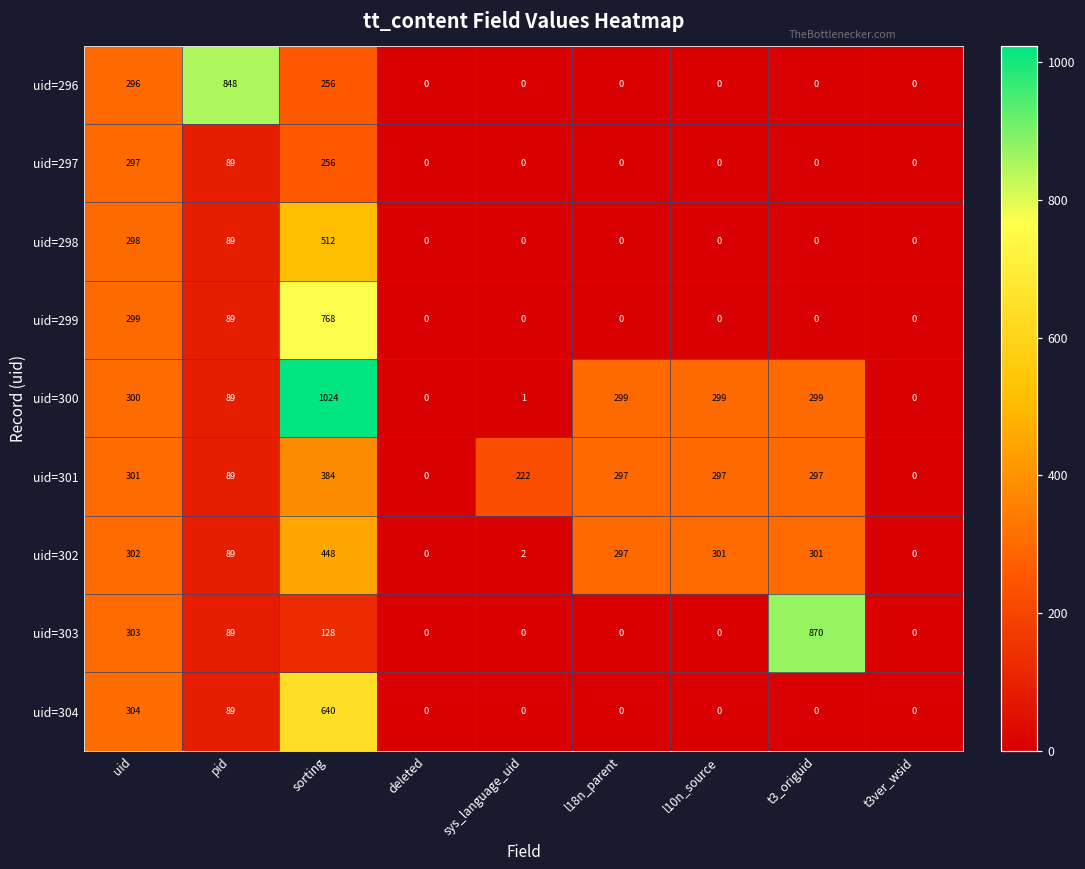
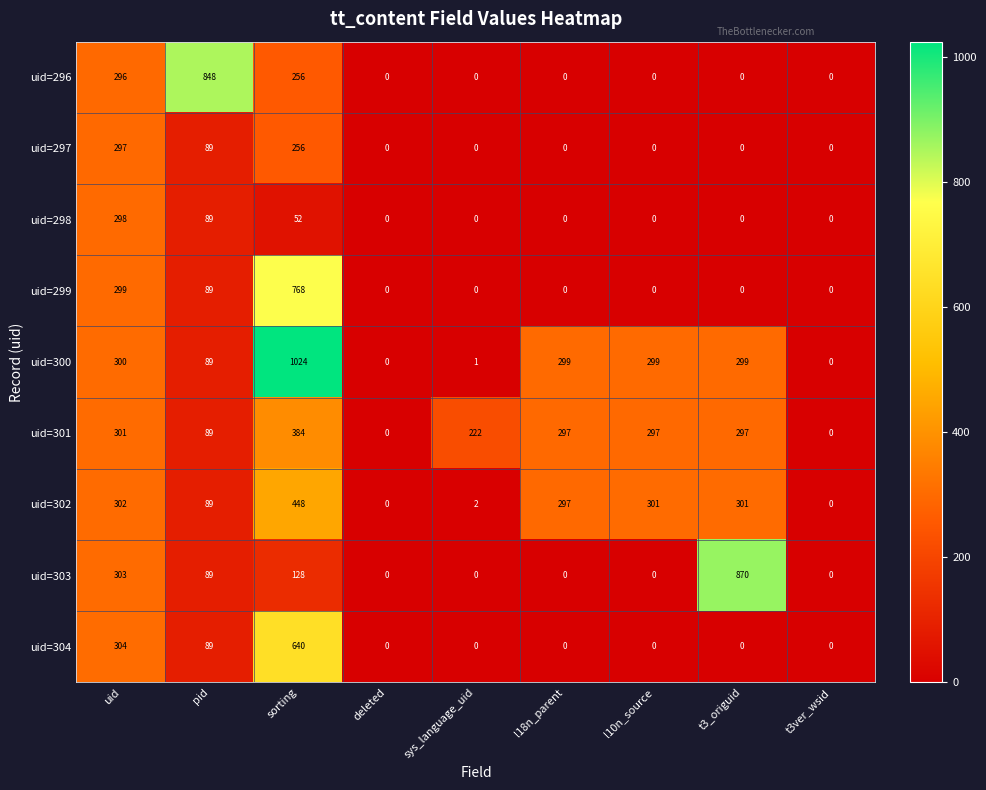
  {
    "uid=296": {
      "uid": 296,
      "pid": 848,
      "sorting": 256,
      "deleted": 0,
      "sys_language_uid": 0,
      "l18n_parent": 0,
      "l10n_source": 0,
      "t3_origuid": 0,
      "t3ver_wsid": 0
    },
    "uid=297": {
      "uid": 297,
      "pid": 89,
      "sorting": 256,
      "deleted": 0,
      "sys_language_uid": 0,
      "l18n_parent": 0,
      "l10n_source": 0,
      "t3_origuid": 0,
      "t3ver_wsid": 0
    },
    "uid=298": {
      "uid": 298,
      "pid": 89,
-     "sorting": 512,
+     "sorting": 52,
      "deleted": 0,
      "sys_language_uid": 0,
      "l18n_parent": 0,
      "l10n_source": 0,
      "t3_origuid": 0,
      "t3ver_wsid": 0
    },
    "uid=299": {
      "uid": 299,
      "pid": 89,
      "sorting": 768,
      "deleted": 0,
      "sys_language_uid": 0,
      "l18n_parent": 0,
      "l10n_source": 0,
      "t3_origuid": 0,
      "t3ver_wsid": 0
    },
    "uid=300": {
      "uid": 300,
      "pid": 89,
      "sorting": 1024,
      "deleted": 0,
      "sys_language_uid": 1,
      "l18n_parent": 299,
      "l10n_source": 299,
      "t3_origuid": 299,
      "t3ver_wsid": 0
    },
    "uid=301": {
      "uid": 301,
      "pid": 89,
      "sorting": 384,
      "deleted": 0,
      "sys_language_uid": 222,
      "l18n_parent": 297,
      "l10n_source": 297,
      "t3_origuid": 297,
      "t3ver_wsid": 0
    },
    "uid=302": {
      "uid": 302,
      "pid": 89,
      "sorting": 448,
      "deleted": 0,
      "sys_language_uid": 2,
      "l18n_parent": 297,
      "l10n_source": 301,
      "t3_origuid": 301,
      "t3ver_wsid": 0
    },
    "uid=303": {
      "uid": 303,
      "pid": 89,
      "sorting": 128,
      "deleted": 0,
      "sys_language_uid": 0,
      "l18n_parent": 0,
      "l10n_source": 0,
      "t3_origuid": 870,
      "t3ver_wsid": 0
    },
    "uid=304": {
      "uid": 304,
      "pid": 89,
      "sorting": 640,
      "deleted": 0,
      "sys_language_uid": 0,
      "l18n_parent": 0,
      "l10n_source": 0,
      "t3_origuid": 0,
      "t3ver_wsid": 0
    }
  }
